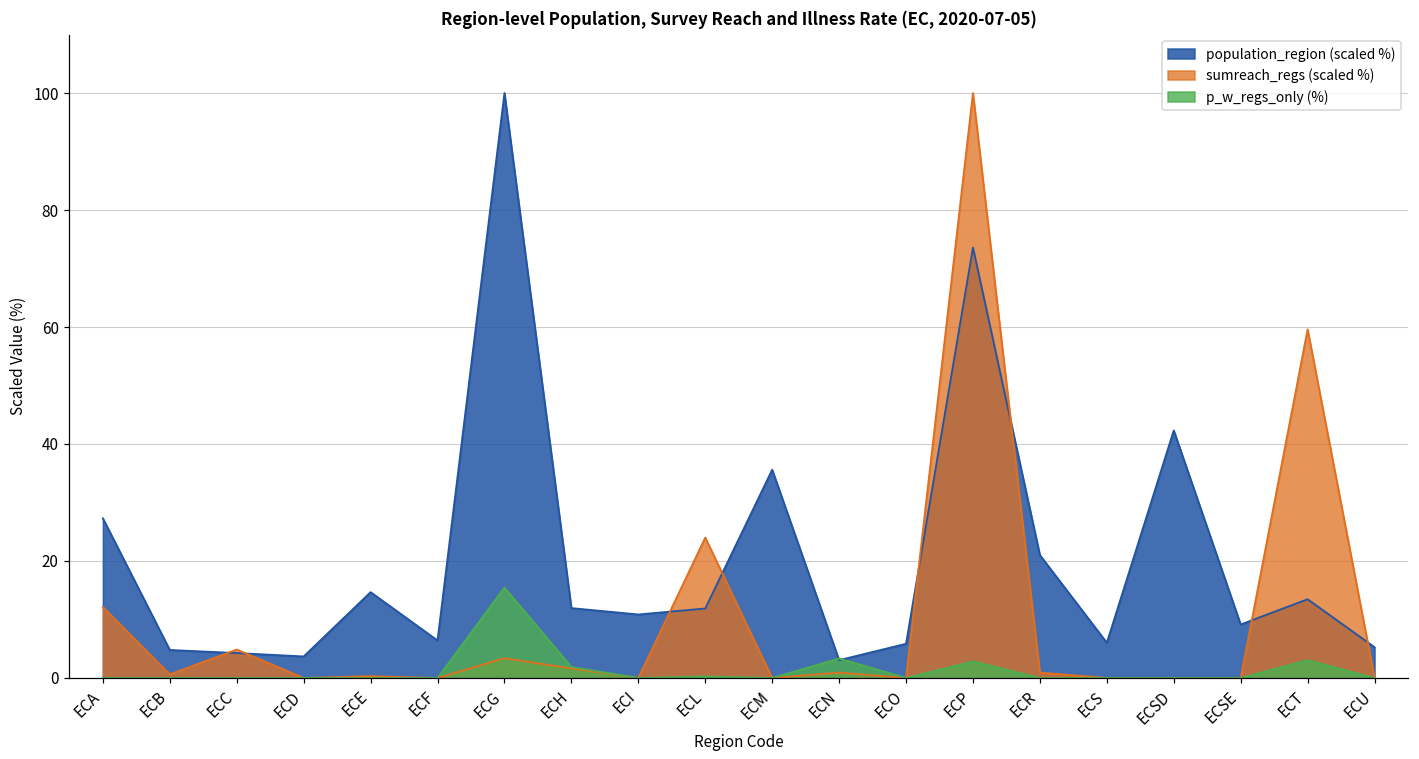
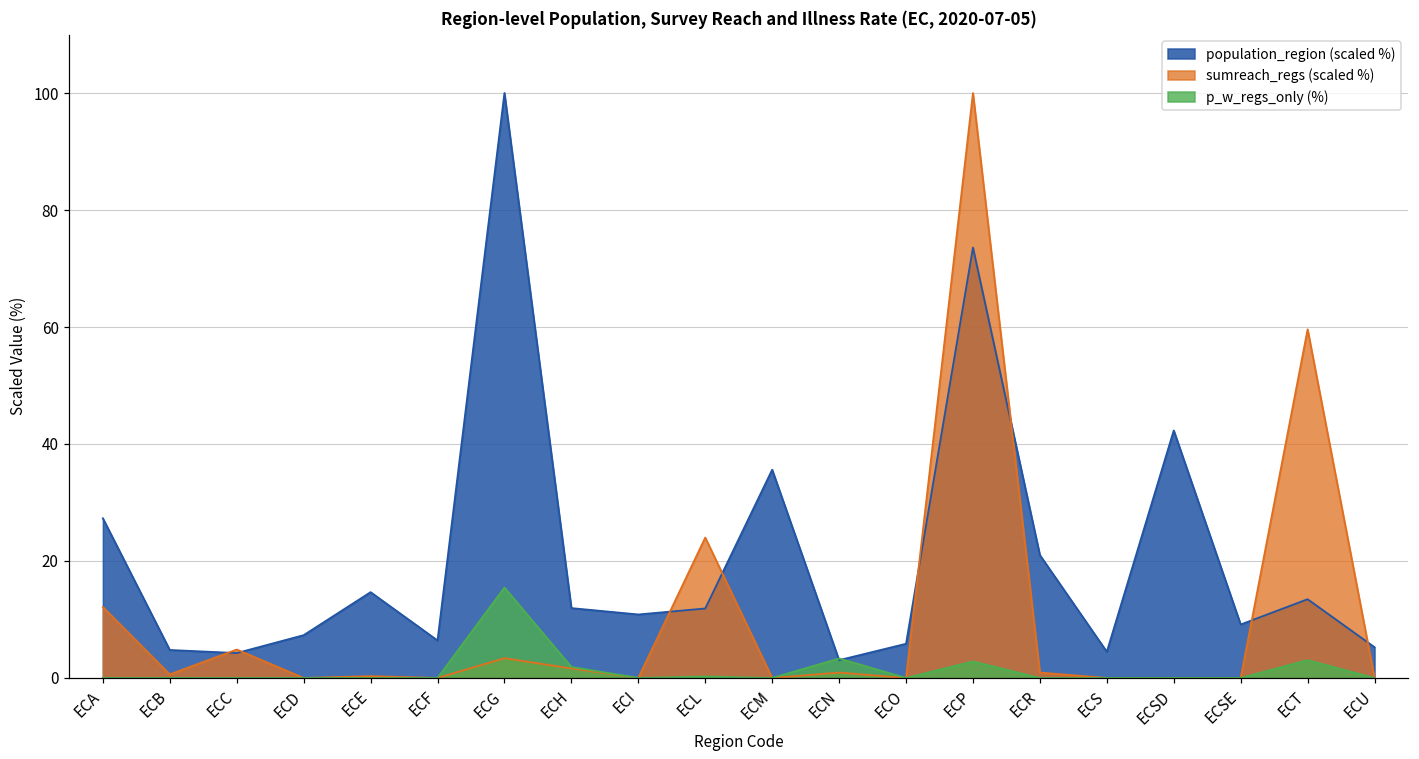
  {
    "population_region (scaled %)": {
      "ECA": 27,
      "ECB": 5,
      "ECC": 4,
-     "ECD": 4,
+     "ECD": 7,
      "ECE": 15,
      "ECF": 6,
      "ECG": 100,
      "ECH": 12,
      "ECI": 11,
      "ECL": 12,
      "ECM": 36,
      "ECO": 6,
      "ECP": 74,
      "ECR": 21,
-     "ECS": 6,
+     "ECS": 4,
      "ECSD": 42,
      "ECSE": 9,
      "ECT": 13,
      "ECU": 5
    },
    "sumreach_regs (scaled %)": {
      "ECA": 12,
      "ECB": 1,
      "ECC": 5,
      "ECG": 3,
      "ECL": 24,
      "ECN": 1,
      "ECP": 100,
      "ECR": 1,
      "ECT": 60
    },
    "p_w_regs_only (%)": {
      "ECA": 0,
      "ECB": 0,
      "ECC": 0,
      "ECG": 15,
      "ECL": 0,
      "ECP": 3,
      "ECR": 0,
      "ECT": 3
    }
  }
